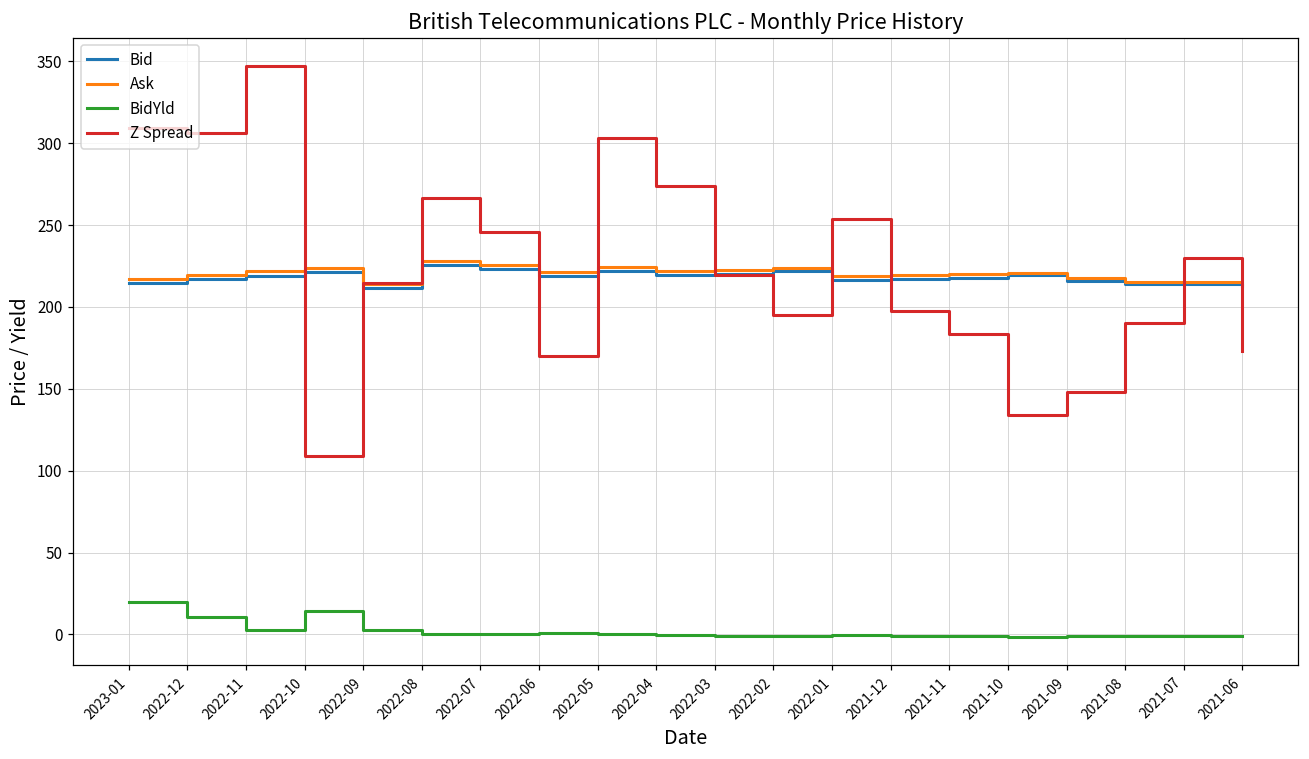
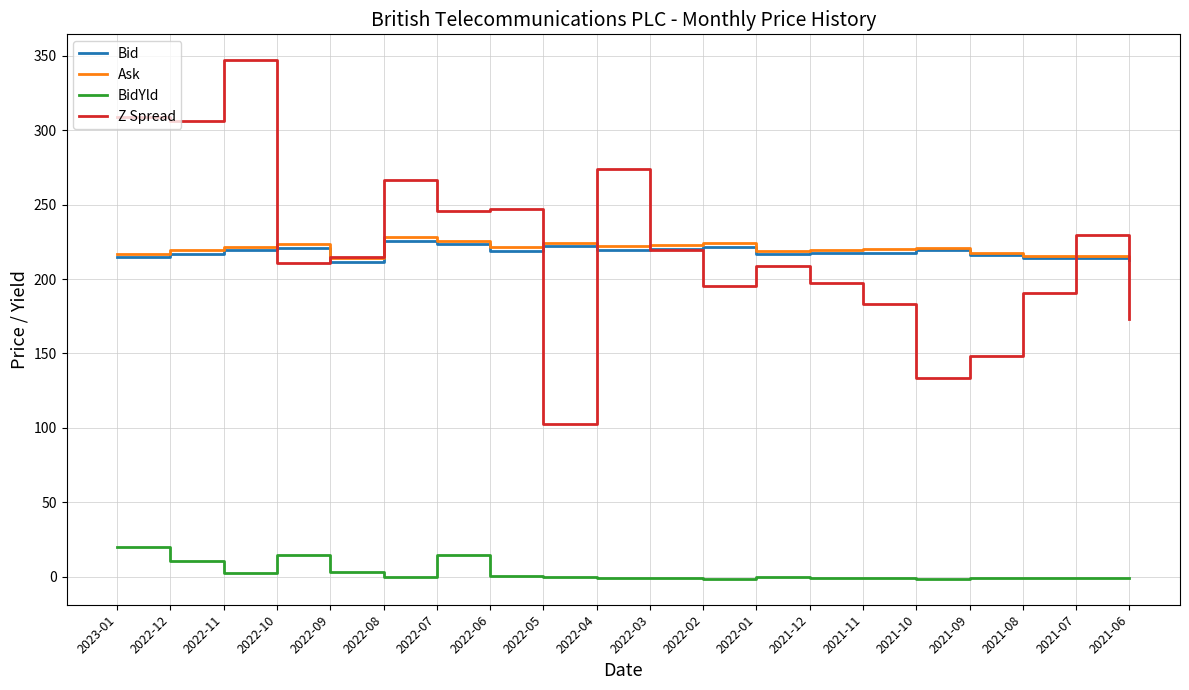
  {
    "Bid": {
      "2023-01": 215,
      "2022-12": 217,
      "2022-11": 219,
      "2022-10": 221,
      "2022-09": 212,
      "2022-08": 226,
      "2022-07": 223,
      "2022-06": 219,
      "2022-05": 222,
      "2022-04": 220,
      "2022-02": 222,
      "2022-01": 217,
      "2021-12": 217,
      "2021-11": 218
    },
    "Ask": {
      "2023-01": 217,
      "2022-12": 220,
      "2022-11": 222,
      "2022-10": 224,
      "2022-08": 228,
      "2022-07": 226,
      "2022-06": 221,
      "2022-05": 224,
      "2022-04": 222,
      "2022-03": 223,
      "2022-02": 224,
      "2022-01": 219,
      "2021-12": 220,
      "2021-11": 220
    },
    "BidYld": {
      "2023-01": 20,
      "2022-12": 11,
      "2022-11": 3,
      "2022-10": 14,
      "2022-09": 3,
      "2022-08": 0,
-     "2022-07": 0,
+     "2022-07": 14,
      "2022-06": 1,
      "2022-05": 0,
      "2022-04": -1,
      "2022-03": -1,
      "2022-02": -1,
      "2022-01": 0,
      "2021-12": -1,
      "2021-11": -1,
      "2021-10": -1,
      "2021-09": -1,
      "2021-08": -1,
      "2021-07": -1,
      "2021-06": -1
    },
    "Z Spread": {
      "2022-11": 347,
-     "2022-10": 109,
+     "2022-10": 211,
      "2022-08": 266,
      "2022-07": 246,
-     "2022-06": 170,
-     "2022-05": 304,
+     "2022-06": 247,
+     "2022-05": 103,
      "2022-04": 274,
      "2022-02": 195,
-     "2022-01": 254,
+     "2022-01": 209,
      "2021-12": 197,
      "2021-11": 184,
      "2021-10": 134,
      "2021-09": 148,
      "2021-08": 190,
      "2021-07": 230,
      "2021-06": 173
    }
  }
